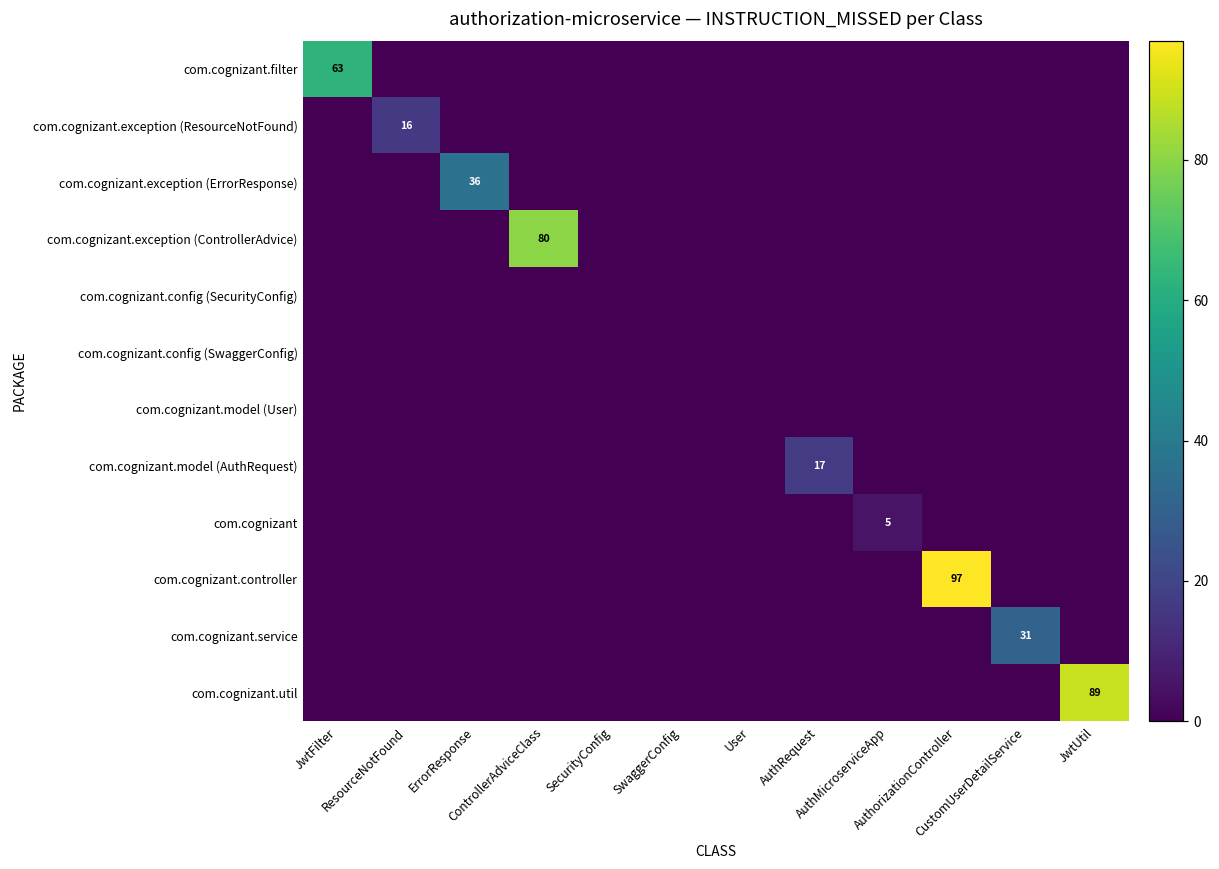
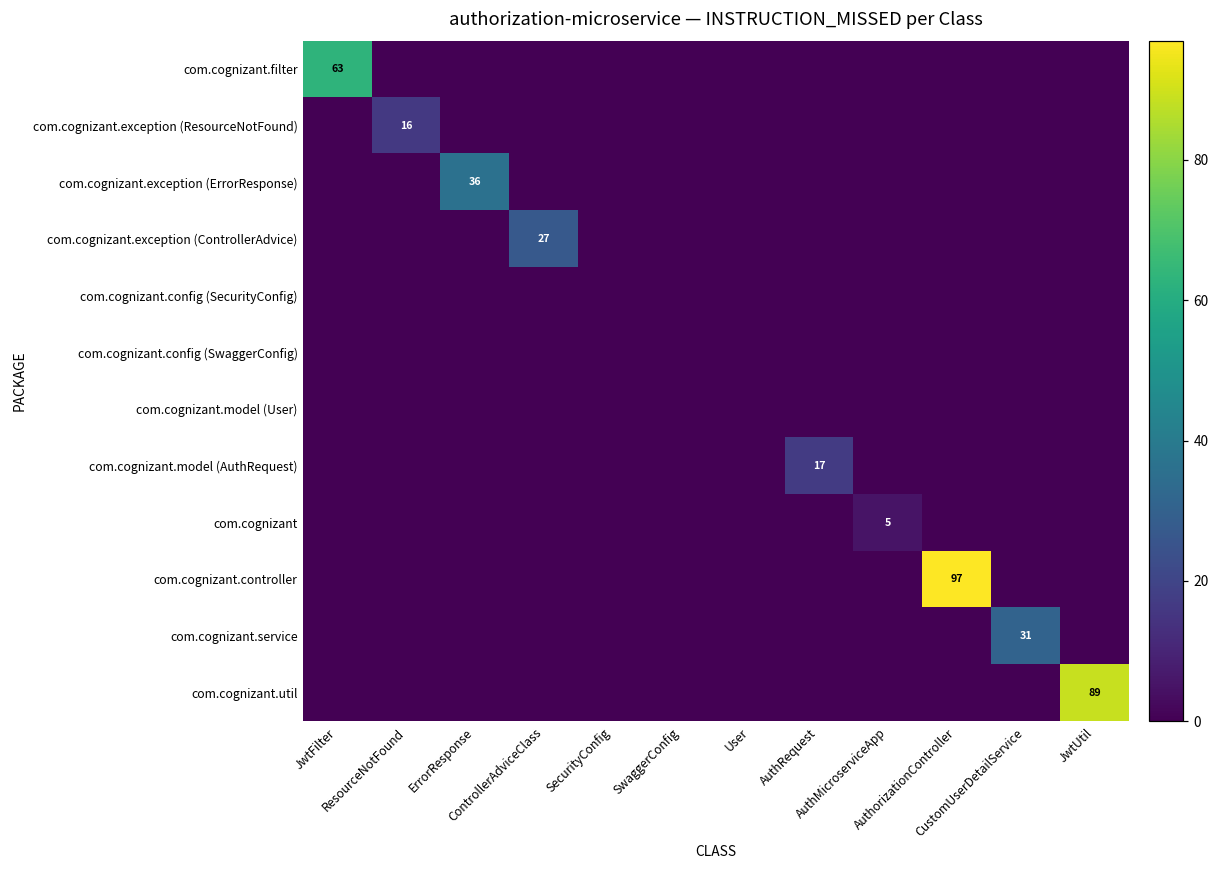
  {
    "com.cognizant.filter": {
      "JwtFilter": 63
    },
    "com.cognizant.exception (ResourceNotFound)": {
      "ResourceNotFound": 16
    },
    "com.cognizant.exception (ErrorResponse)": {
      "ErrorResponse": 36
    },
    "com.cognizant.exception (ControllerAdvice)": {
-     "ControllerAdviceClass": 80
+     "ControllerAdviceClass": 27
    },
    "com.cognizant.model (AuthRequest)": {
      "AuthRequest": 17
    },
    "com.cognizant": {
      "AuthMicroserviceApp": 5
    },
    "com.cognizant.controller": {
      "AuthorizationController": 97
    },
    "com.cognizant.service": {
      "CustomUserDetailService": 31
    },
    "com.cognizant.util": {
      "JwtUtil": 89
    }
  }
